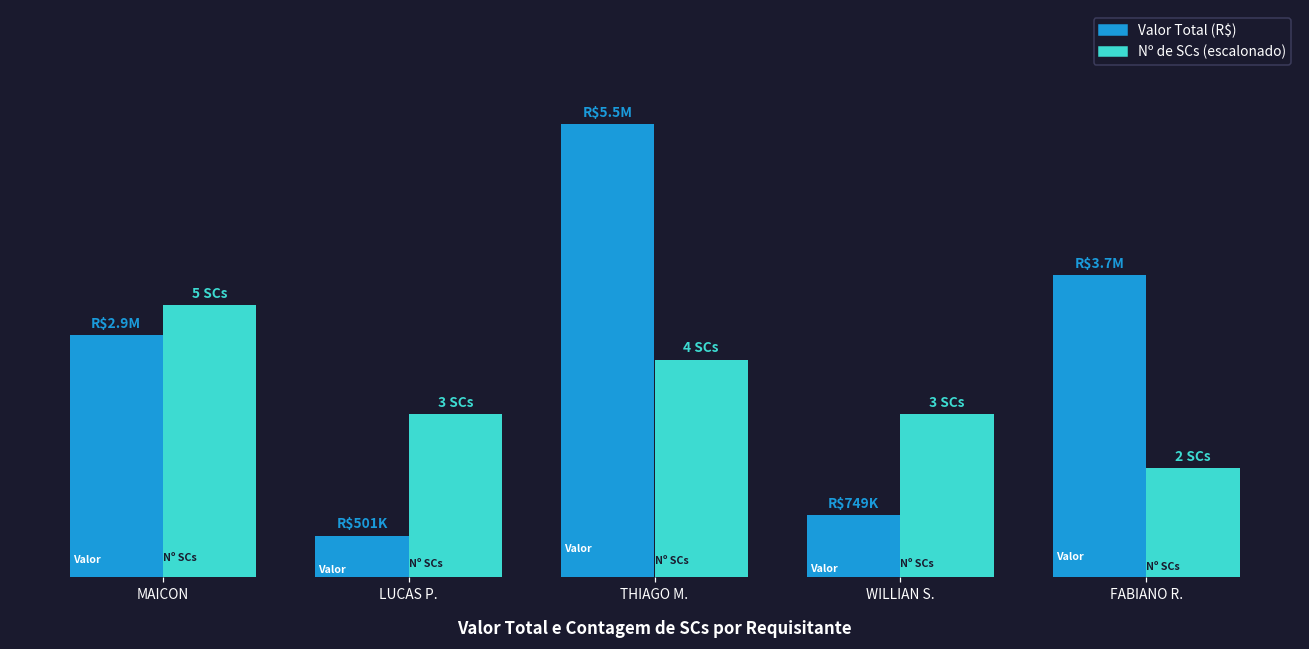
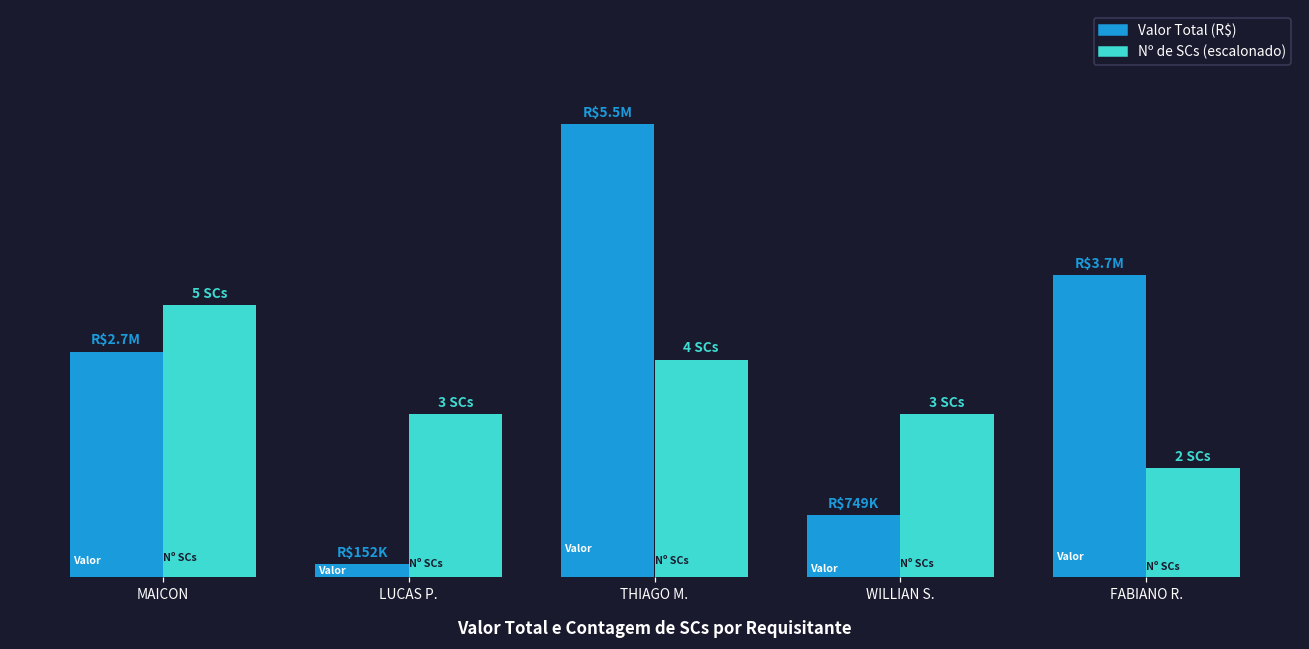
  {
    "Valor Total (R$)": {
-     "MAICON": "$2.9M",
-     "LUCAS P.": "$501K",
+     "MAICON": "$2.7M",
+     "LUCAS P.": "$152K",
      "THIAGO M.": "$5.5M",
      "WILLIAN S.": "$749K",
      "FABIANO R.": "$3.7M"
    }
  }
